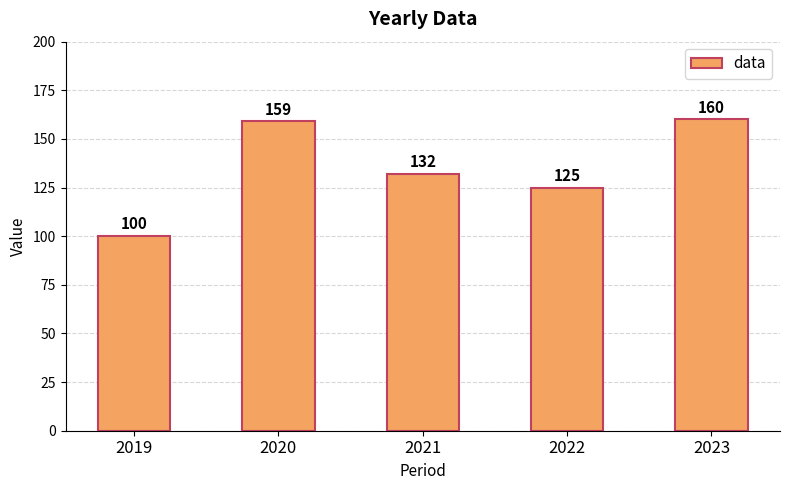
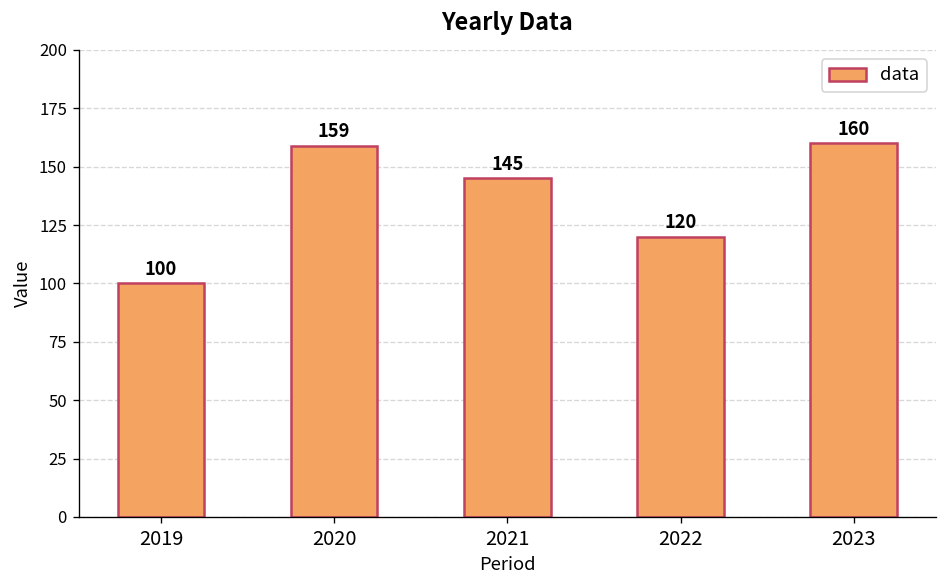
  {
    "2019": 100,
    "2020": 159,
-   "2021": 132,
-   "2022": 125,
+   "2021": 145,
+   "2022": 120,
    "2023": 160
  }
